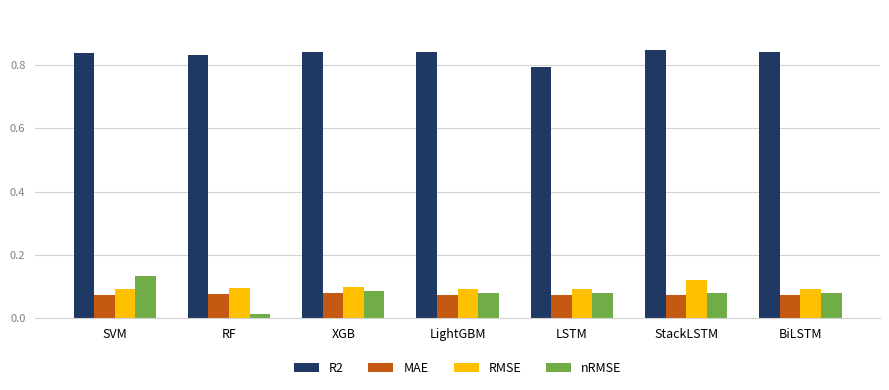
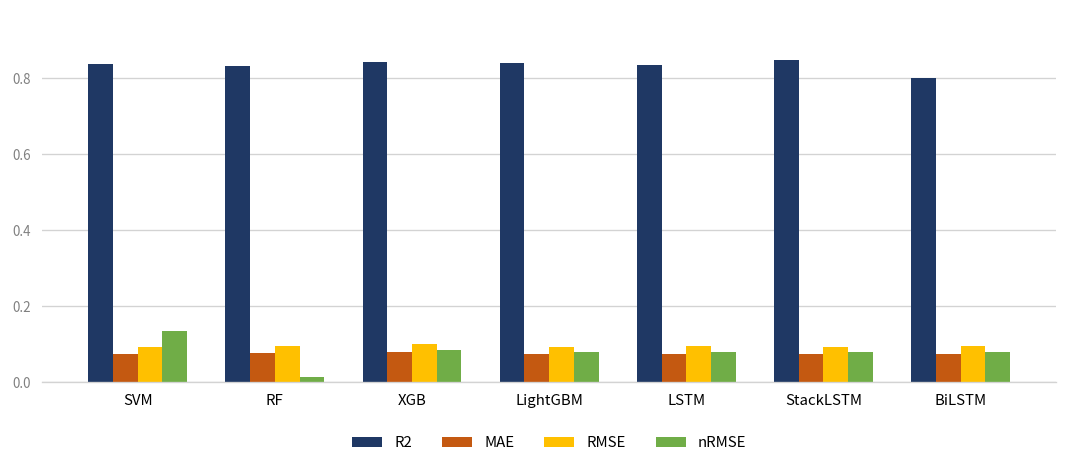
  {
    "R2": {
      "SVM": 0.84,
      "RF": 0.83,
      "XGB": 0.84,
      "LightGBM": 0.84,
-     "LSTM": 0.80,
+     "LSTM": 0.84,
      "StackLSTM": 0.85,
-     "BiLSTM": 0.84
+     "BiLSTM": 0.80
    },
    "MAE": {
      "SVM": 0.08,
      "RF": 0.08,
      "XGB": 0.08,
      "LightGBM": 0.08,
      "LSTM": 0.07,
      "StackLSTM": 0.07,
      "BiLSTM": 0.07
    },
    "RMSE": {
      "SVM": 0.09,
      "RF": 0.10,
      "XGB": 0.10,
      "LightGBM": 0.09,
      "LSTM": 0.09,
-     "StackLSTM": 0.12,
+     "StackLSTM": 0.09,
      "BiLSTM": 0.09
    },
    "nRMSE": {
      "SVM": 0.13,
      "RF": 0.01,
      "XGB": 0.09,
      "LightGBM": 0.08,
      "LSTM": 0.08,
      "StackLSTM": 0.08,
      "BiLSTM": 0.08
    }
  }
